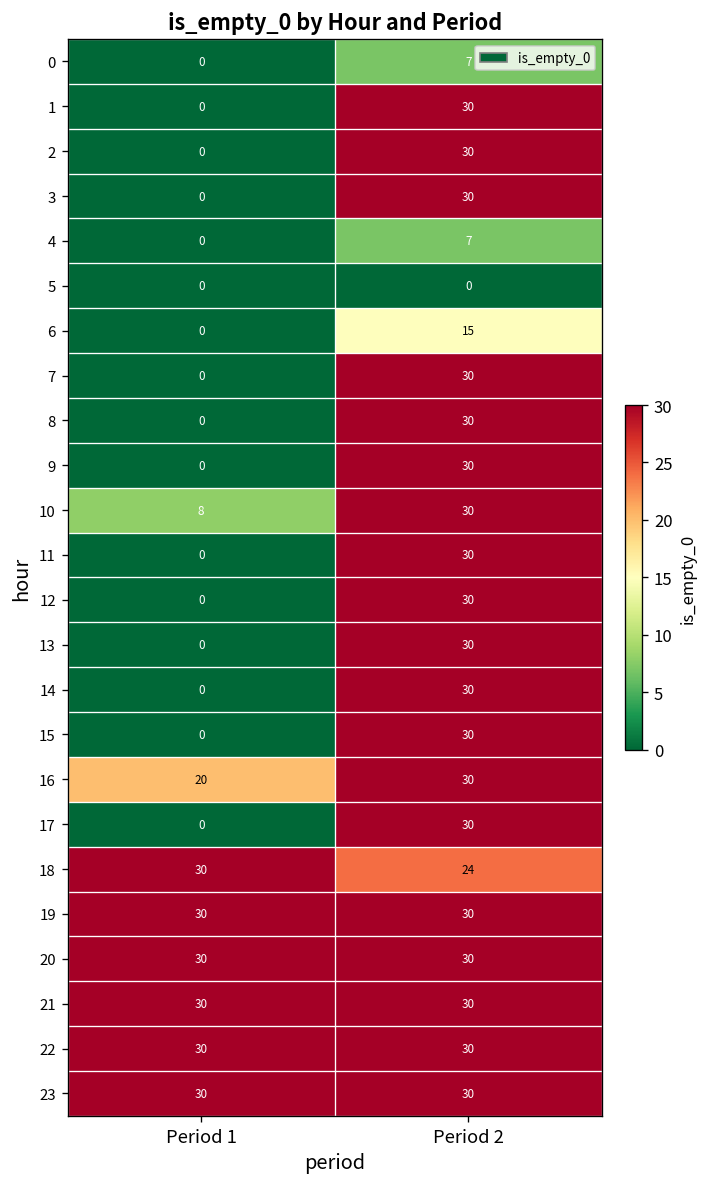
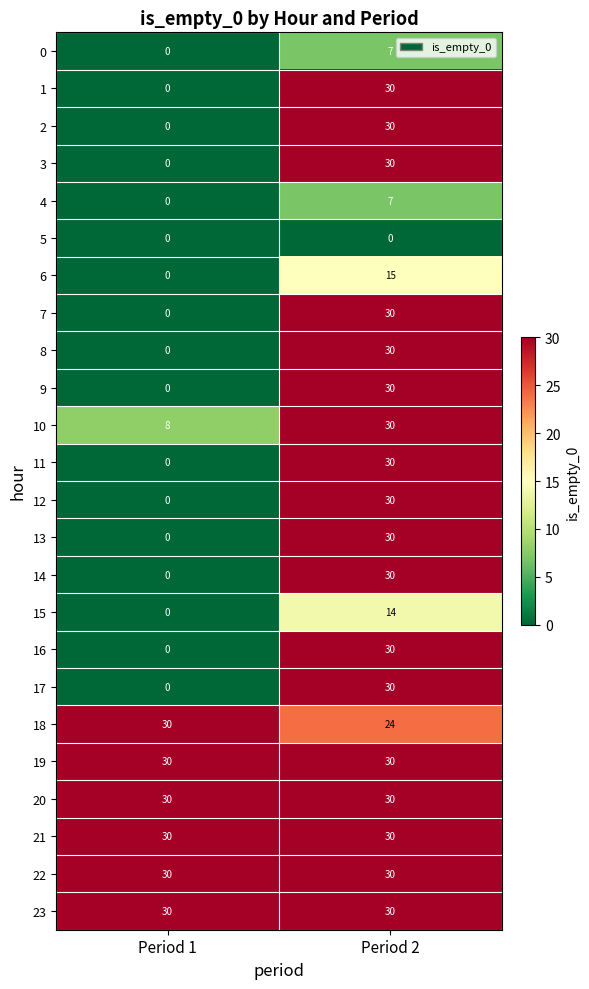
  {
    "0": {
      "Period 1": 0,
      "Period 2": 7
    },
    "1": {
      "Period 1": 0,
      "Period 2": 30
    },
    "2": {
      "Period 1": 0,
      "Period 2": 30
    },
    "3": {
      "Period 1": 0,
      "Period 2": 30
    },
    "4": {
      "Period 1": 0,
      "Period 2": 7
    },
    "5": {
      "Period 1": 0,
      "Period 2": 0
    },
    "6": {
      "Period 1": 0,
      "Period 2": 15
    },
    "7": {
      "Period 1": 0,
      "Period 2": 30
    },
    "8": {
      "Period 1": 0,
      "Period 2": 30
    },
    "9": {
      "Period 1": 0,
      "Period 2": 30
    },
    "10": {
      "Period 1": 8,
      "Period 2": 30
    },
    "11": {
      "Period 1": 0,
      "Period 2": 30
    },
    "12": {
      "Period 1": 0,
      "Period 2": 30
    },
    "13": {
      "Period 1": 0,
      "Period 2": 30
    },
    "14": {
      "Period 1": 0,
      "Period 2": 30
    },
    "15": {
      "Period 1": 0,
-     "Period 2": 30
+     "Period 2": 14
    },
    "16": {
-     "Period 1": 20,
+     "Period 1": 0,
      "Period 2": 30
    },
    "17": {
      "Period 1": 0,
      "Period 2": 30
    },
    "18": {
      "Period 1": 30,
      "Period 2": 24
    },
    "19": {
      "Period 1": 30,
      "Period 2": 30
    },
    "20": {
      "Period 1": 30,
      "Period 2": 30
    },
    "21": {
      "Period 1": 30,
      "Period 2": 30
    },
    "22": {
      "Period 1": 30,
      "Period 2": 30
    },
    "23": {
      "Period 1": 30,
      "Period 2": 30
    }
  }
